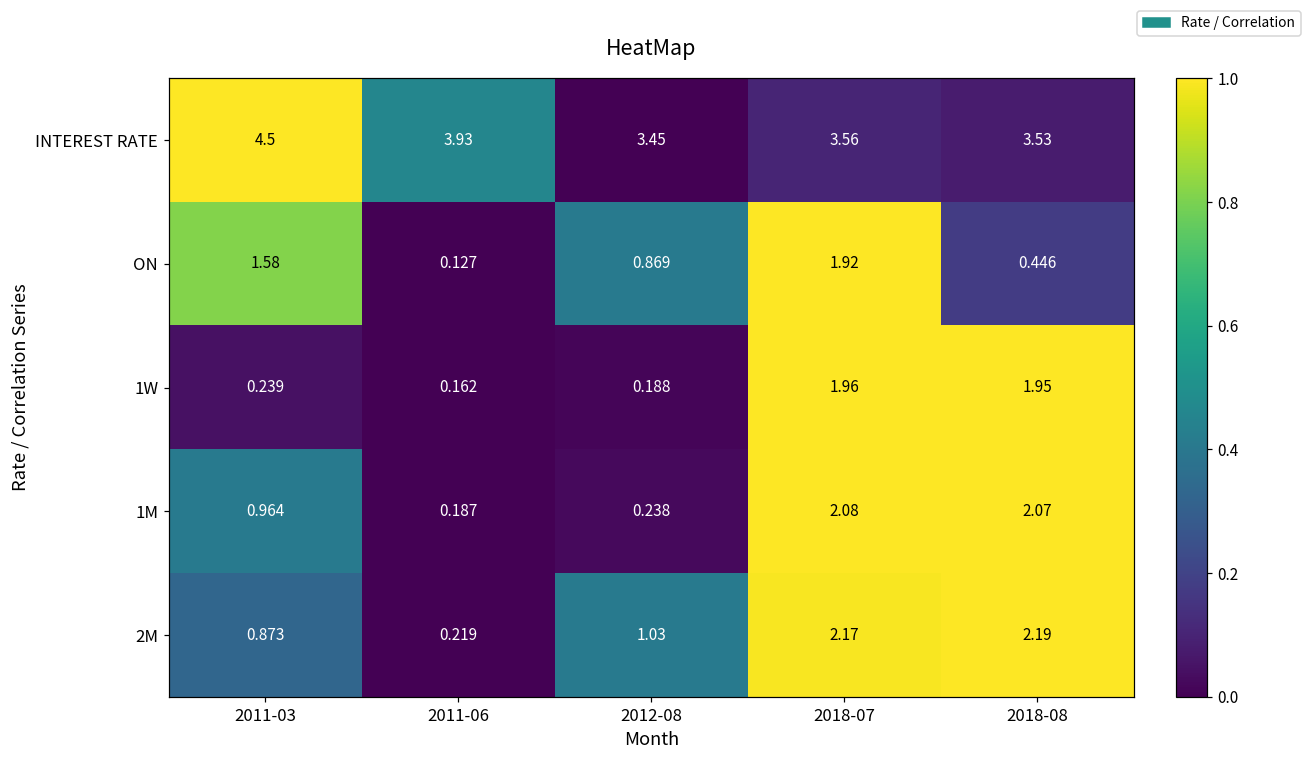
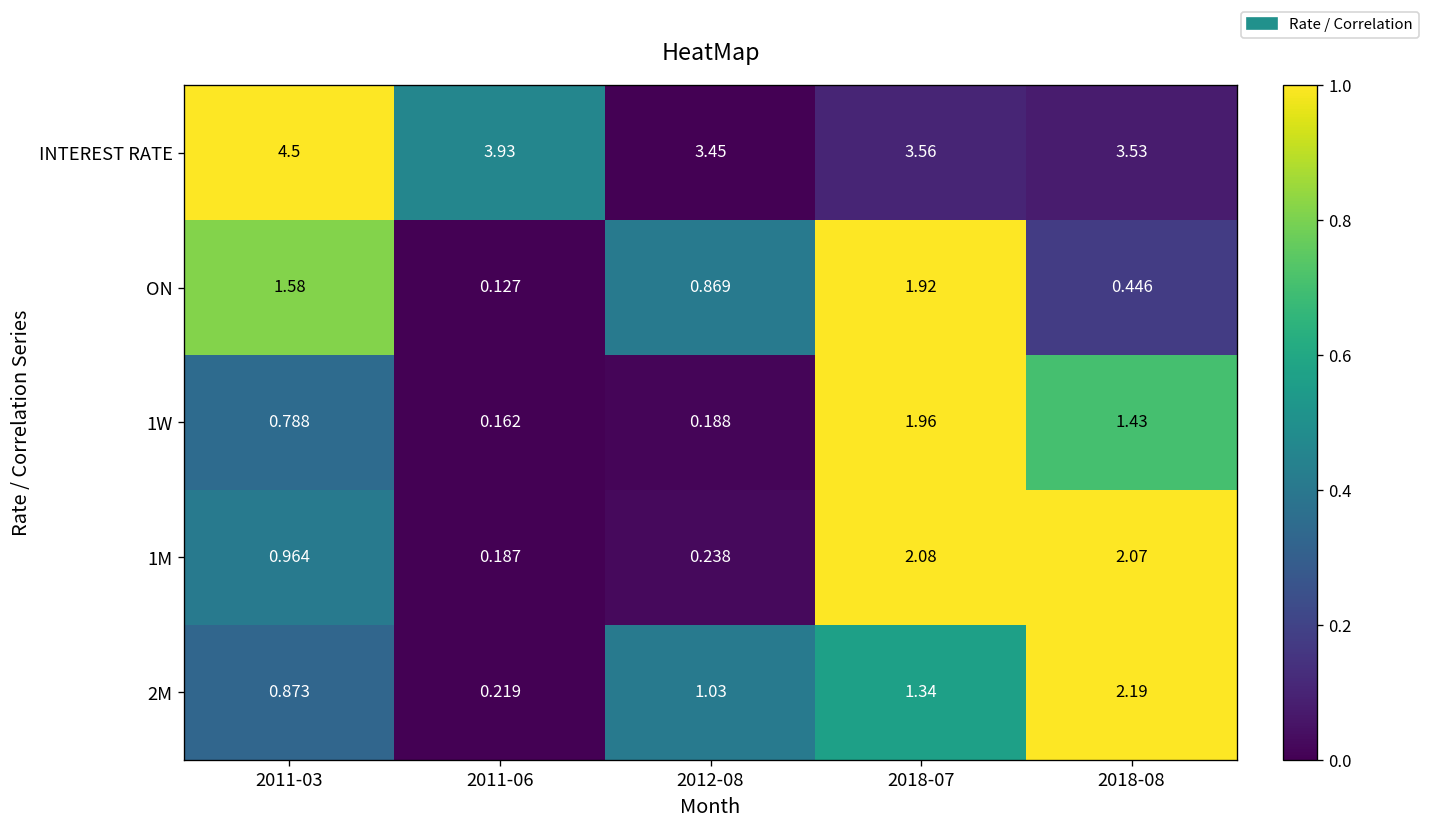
  {
    "INTEREST RATE": {
      "2011-03": 4.5,
      "2011-06": 3.93,
      "2012-08": 3.45,
      "2018-07": 3.56,
      "2018-08": 3.53
    },
    "ON": {
      "2011-03": 1.58,
      "2011-06": 0.127,
      "2012-08": 0.869,
      "2018-07": 1.92,
      "2018-08": 0.446
    },
    "1W": {
-     "2011-03": 0.239,
+     "2011-03": 0.788,
      "2011-06": 0.162,
      "2012-08": 0.188,
      "2018-07": 1.96,
-     "2018-08": 1.95
+     "2018-08": 1.43
    },
    "1M": {
      "2011-03": 0.964,
      "2011-06": 0.187,
      "2012-08": 0.238,
      "2018-07": 2.08,
      "2018-08": 2.07
    },
    "2M": {
      "2011-03": 0.873,
      "2011-06": 0.219,
      "2012-08": 1.03,
-     "2018-07": 2.17,
+     "2018-07": 1.34,
      "2018-08": 2.19
    }
  }
